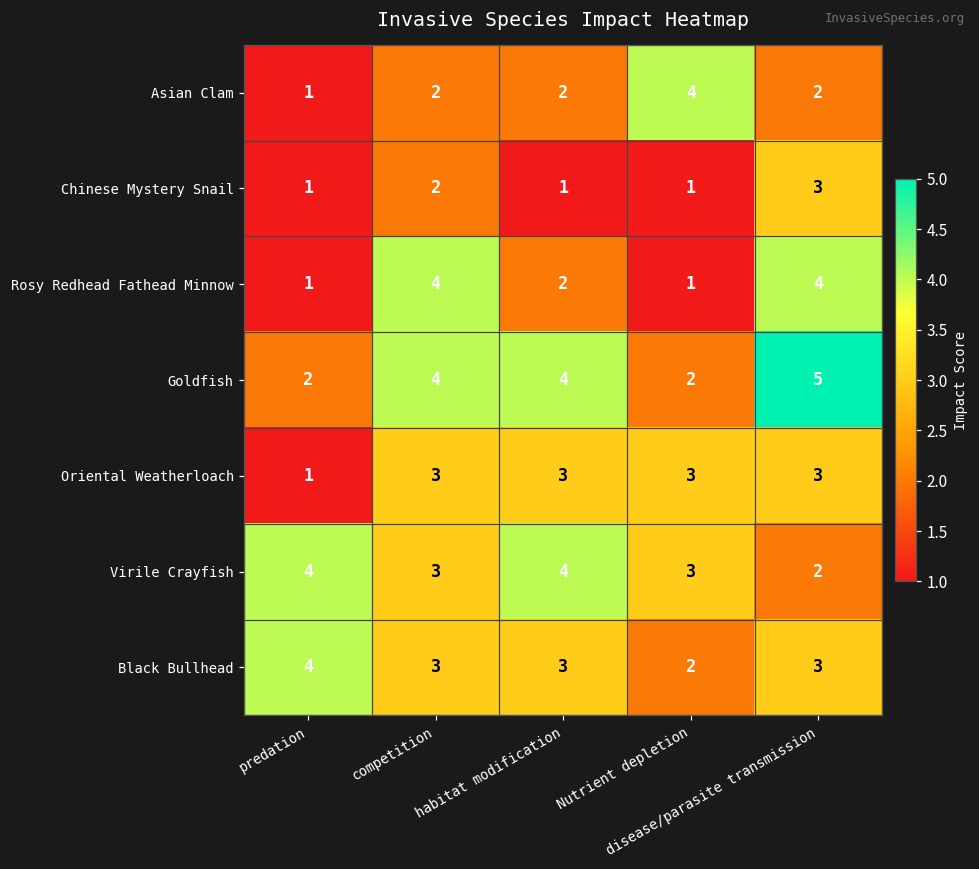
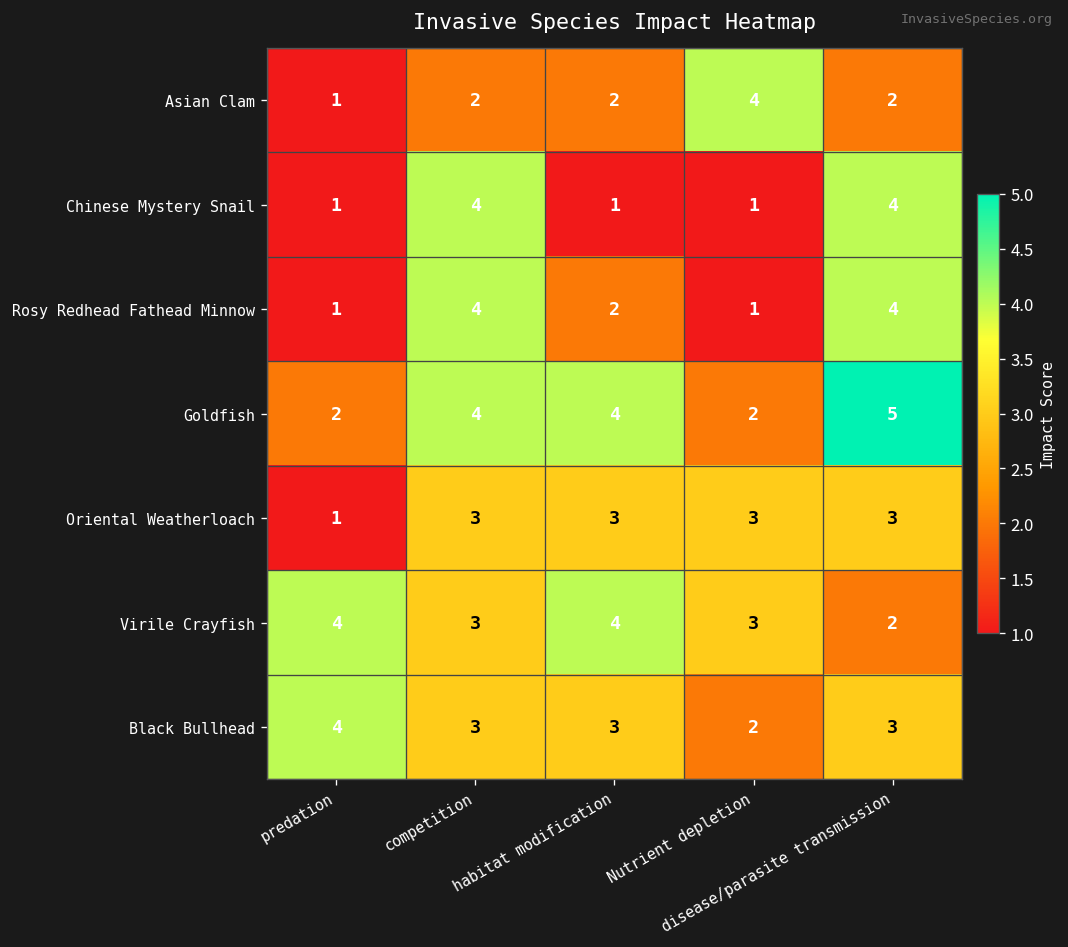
  {
    "Asian Clam": {
      "predation": 1,
      "competition": 2,
      "habitat modification": 2,
      "Nutrient depletion": 4,
      "disease/parasite transmission": 2
    },
    "Chinese Mystery Snail": {
      "predation": 1,
-     "competition": 2,
+     "competition": 4,
      "habitat modification": 1,
      "Nutrient depletion": 1,
-     "disease/parasite transmission": 3
+     "disease/parasite transmission": 4
    },
    "Rosy Redhead Fathead Minnow": {
      "predation": 1,
      "competition": 4,
      "habitat modification": 2,
      "Nutrient depletion": 1,
      "disease/parasite transmission": 4
    },
    "Goldfish": {
      "predation": 2,
      "competition": 4,
      "habitat modification": 4,
      "Nutrient depletion": 2,
      "disease/parasite transmission": 5
    },
    "Oriental Weatherloach": {
      "predation": 1,
      "competition": 3,
      "habitat modification": 3,
      "Nutrient depletion": 3,
      "disease/parasite transmission": 3
    },
    "Virile Crayfish": {
      "predation": 4,
      "competition": 3,
      "habitat modification": 4,
      "Nutrient depletion": 3,
      "disease/parasite transmission": 2
    },
    "Black Bullhead": {
      "predation": 4,
      "competition": 3,
      "habitat modification": 3,
      "Nutrient depletion": 2,
      "disease/parasite transmission": 3
    }
  }
